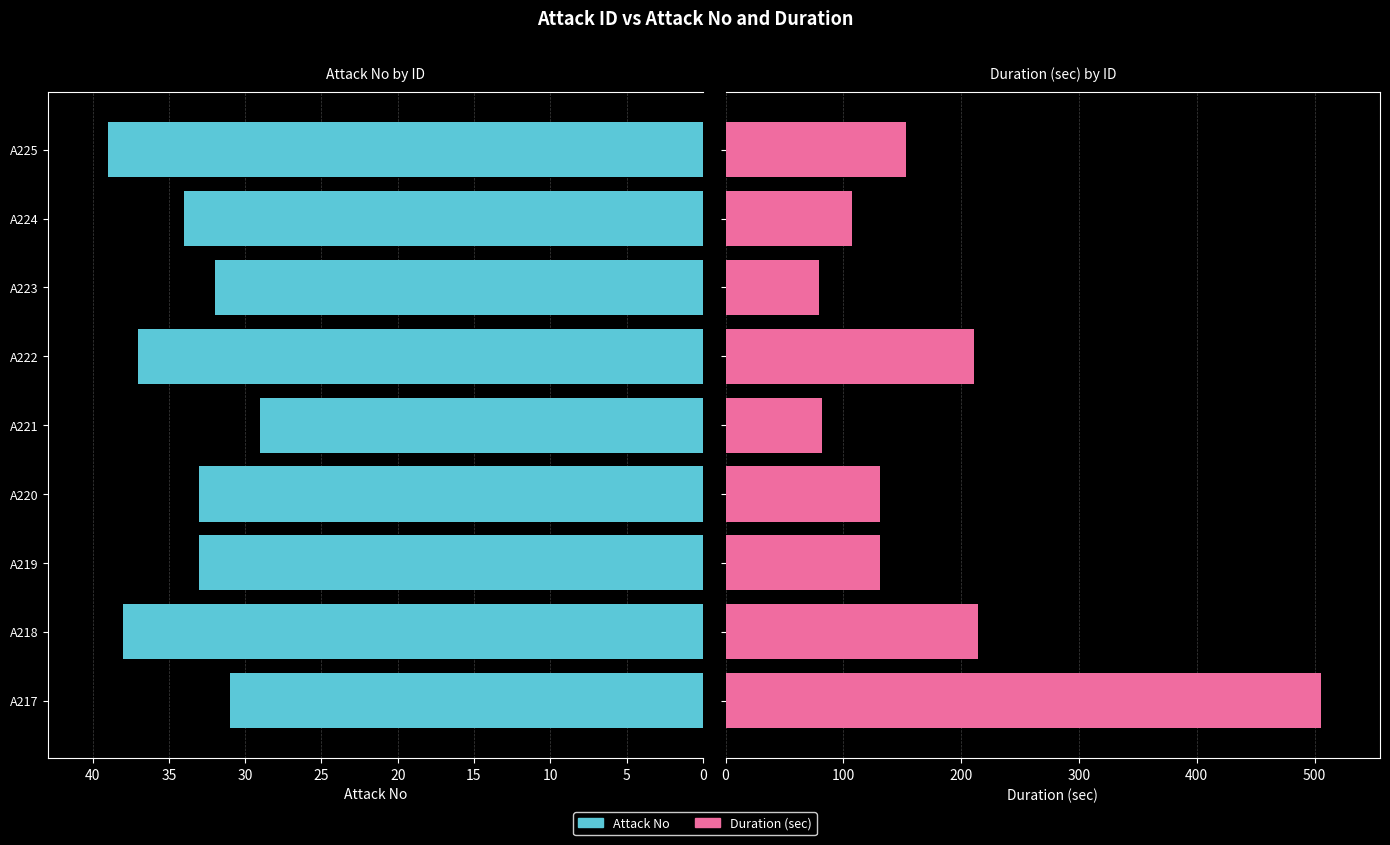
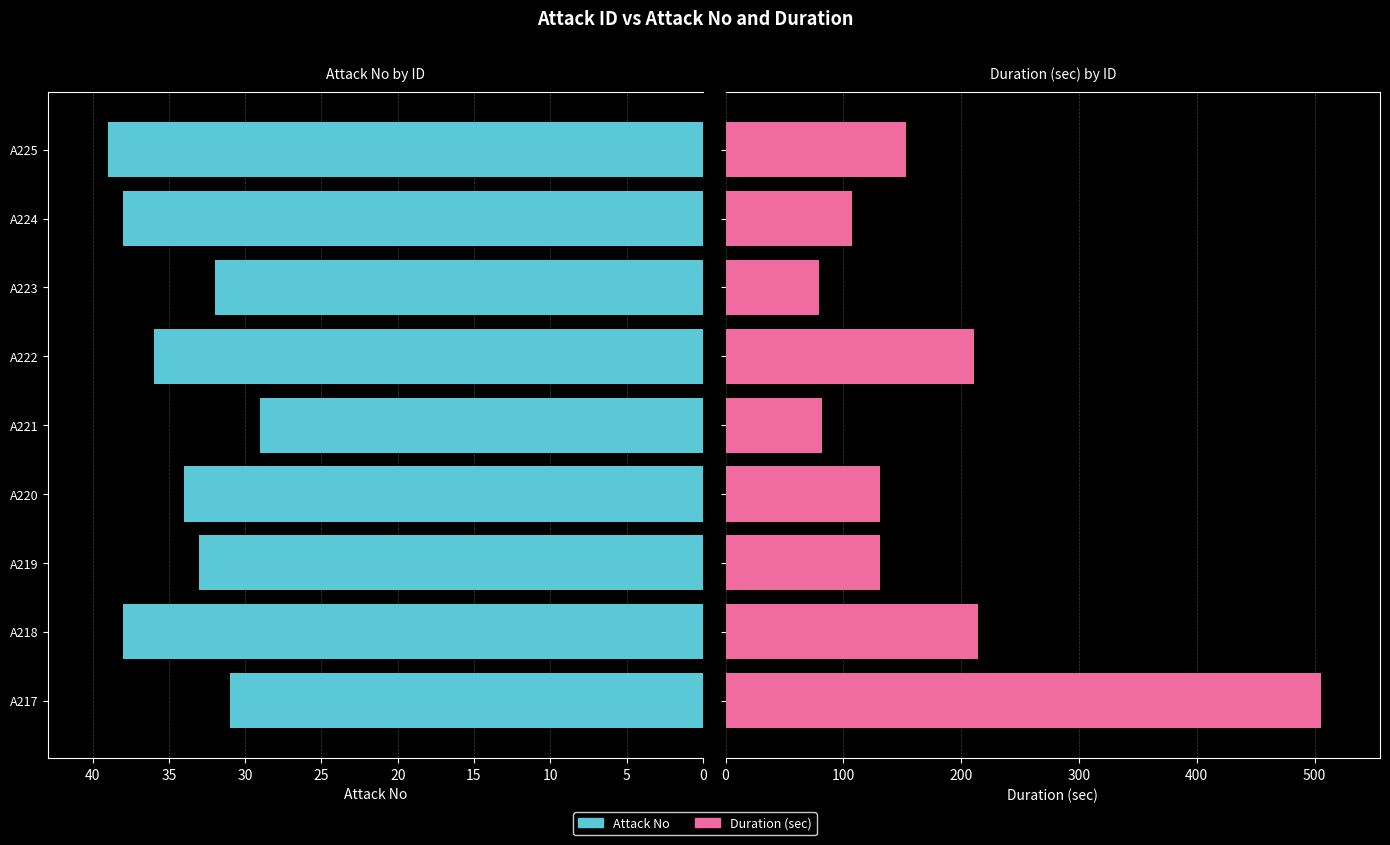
  {
    "Attack No by ID": {
      "A225": 39,
-     "A224": 34,
+     "A224": 38,
      "A223": 32,
-     "A222": 37,
+     "A222": 36,
      "A221": 29,
-     "A220": 33,
+     "A220": 34,
      "A219": 33,
      "A218": 38,
      "A217": 31
    }
  }
